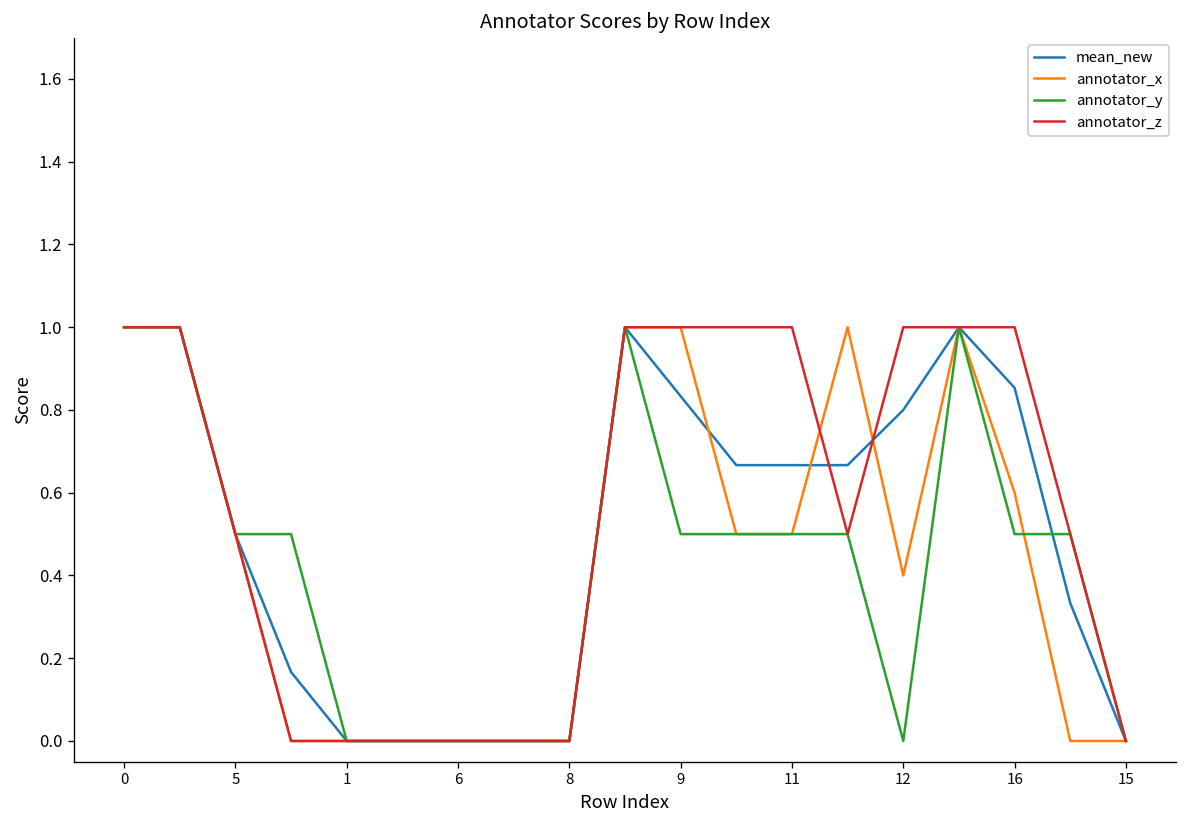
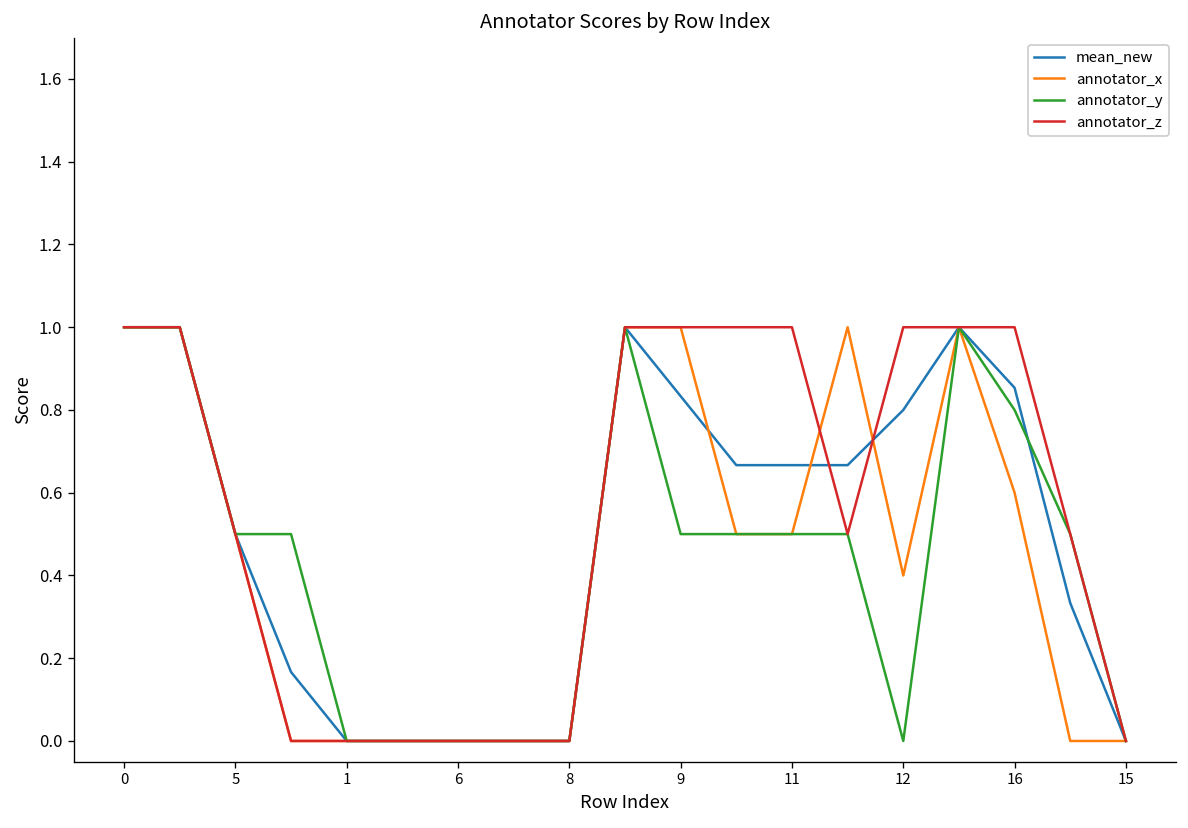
  {
    "mean_new": {
      "12": 0.8,
      "16": 0.85
    },
    "annotator_x": {
      "12": 0.4,
      "16": 0.6
    },
    "annotator_y": {
      "12": 0.0,
-     "16": 0.5
+     "16": 0.8
    },
    "annotator_z": {
      "12": 1.0,
      "16": 1.0
    }
  }
